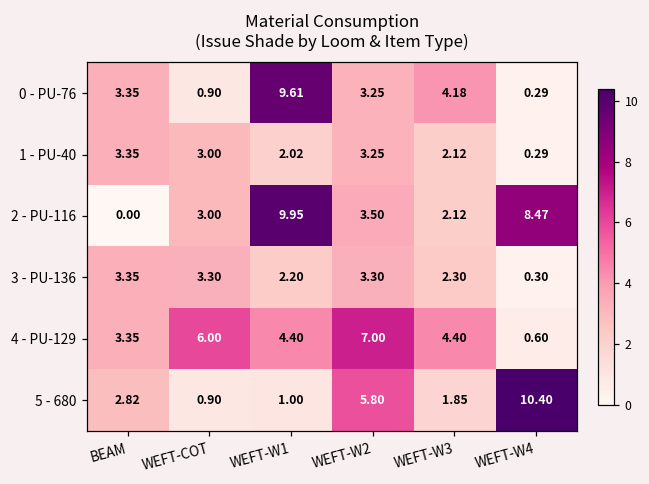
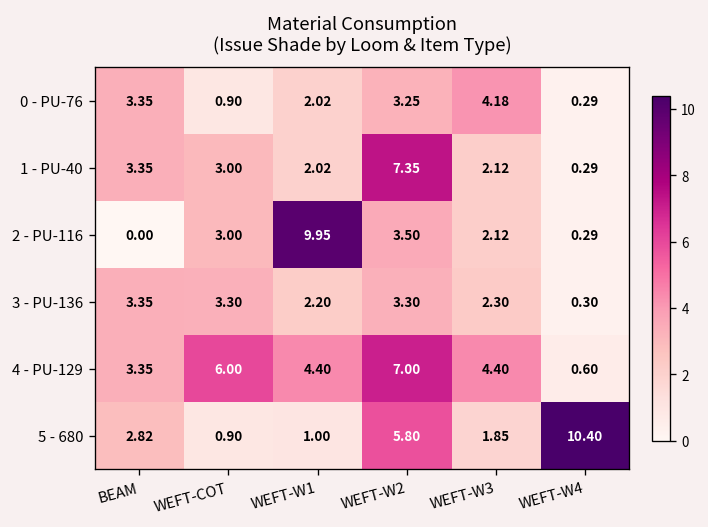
  {
    "0 - PU-76": {
      "BEAM": 3.35,
      "WEFT-COT": 0.90,
-     "WEFT-W1": 9.61,
+     "WEFT-W1": 2.02,
      "WEFT-W2": 3.25,
      "WEFT-W3": 4.18,
      "WEFT-W4": 0.29
    },
    "1 - PU-40": {
      "BEAM": 3.35,
      "WEFT-COT": 3.00,
      "WEFT-W1": 2.02,
-     "WEFT-W2": 3.25,
+     "WEFT-W2": 7.35,
      "WEFT-W3": 2.12,
      "WEFT-W4": 0.29
    },
    "2 - PU-116": {
      "BEAM": 0.00,
      "WEFT-COT": 3.00,
      "WEFT-W1": 9.95,
      "WEFT-W2": 3.50,
      "WEFT-W3": 2.12,
-     "WEFT-W4": 8.47
+     "WEFT-W4": 0.29
    },
    "3 - PU-136": {
      "BEAM": 3.35,
      "WEFT-COT": 3.30,
      "WEFT-W1": 2.20,
      "WEFT-W2": 3.30,
      "WEFT-W3": 2.30,
      "WEFT-W4": 0.30
    },
    "4 - PU-129": {
      "BEAM": 3.35,
      "WEFT-COT": 6.00,
      "WEFT-W1": 4.40,
      "WEFT-W2": 7.00,
      "WEFT-W3": 4.40,
      "WEFT-W4": 0.60
    },
    "5 - 680": {
      "BEAM": 2.82,
      "WEFT-COT": 0.90,
      "WEFT-W1": 1.00,
      "WEFT-W2": 5.80,
      "WEFT-W3": 1.85,
      "WEFT-W4": 10.40
    }
  }
